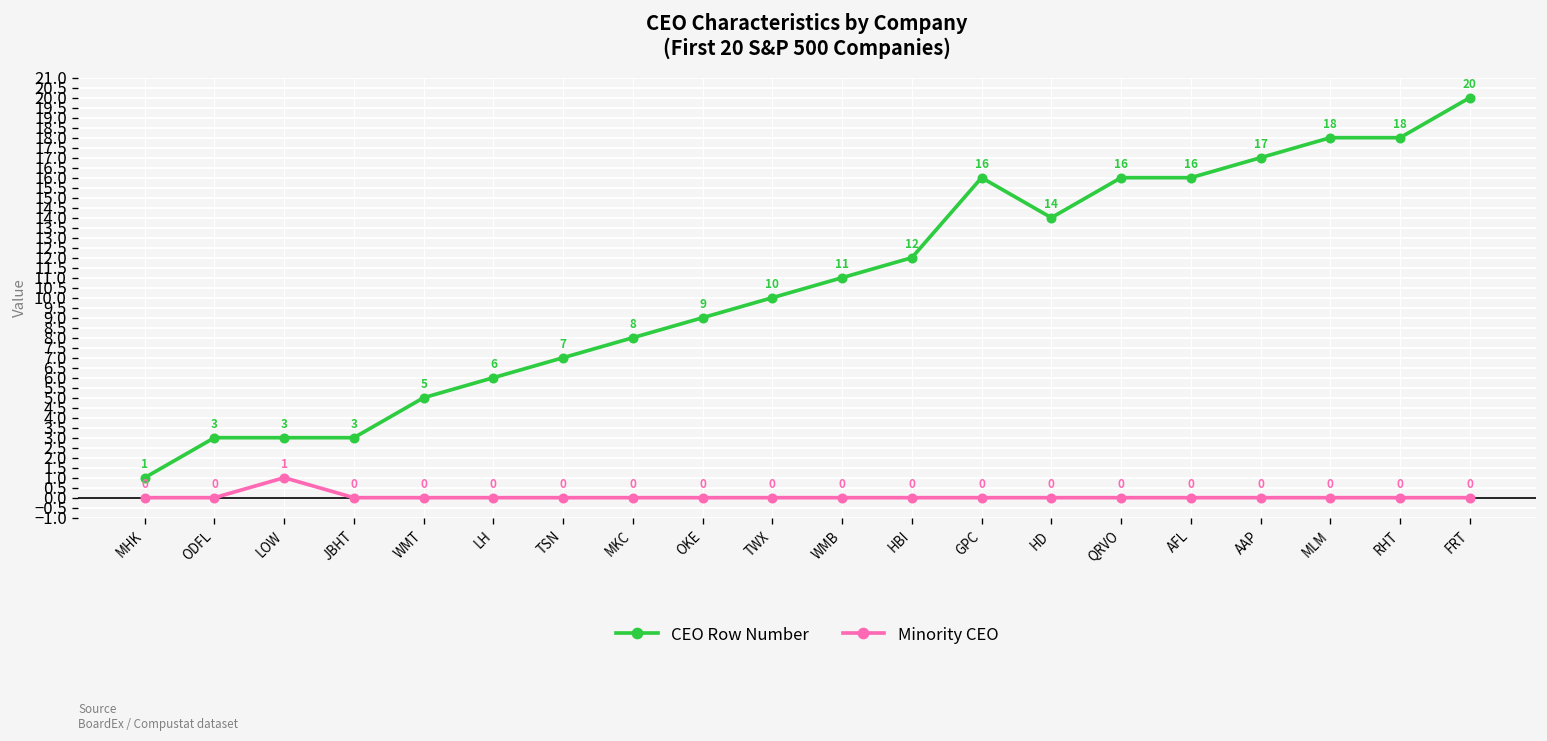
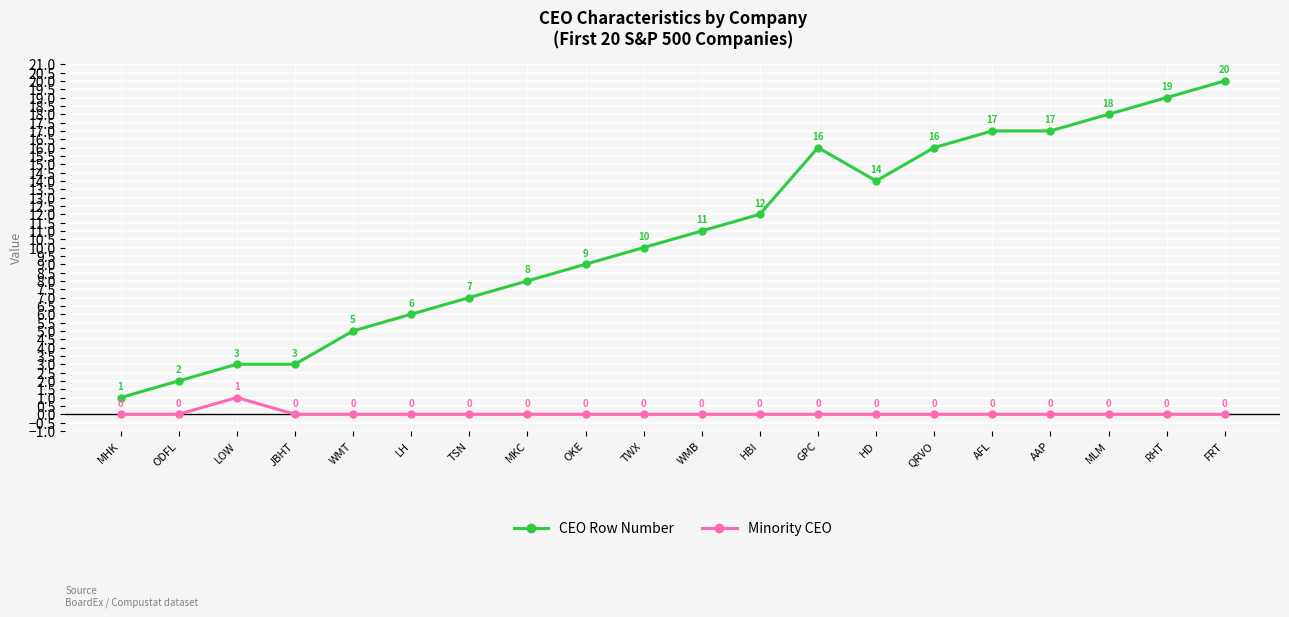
  {
    "CEO Row Number": {
      "MHK": 1,
-     "ODFL": 3,
+     "ODFL": 2,
      "LOW": 3,
      "JBHT": 3,
      "WMT": 5,
      "LH": 6,
      "TSN": 7,
      "MKC": 8,
      "OKE": 9,
      "TWX": 10,
      "WMB": 11,
      "HBI": 12,
      "GPC": 16,
      "HD": 14,
      "QRVO": 16,
-     "AFL": 16,
+     "AFL": 17,
      "AAP": 17,
      "MLM": 18,
-     "RHT": 18,
+     "RHT": 19,
      "FRT": 20
    },
    "Minority CEO": {
      "ODFL": 0,
      "LOW": 1,
      "JBHT": 0,
      "WMT": 0,
      "LH": 0,
      "TSN": 0,
      "MKC": 0,
      "OKE": 0,
      "TWX": 0,
      "WMB": 0,
      "HBI": 0,
      "GPC": 0,
      "HD": 0,
      "QRVO": 0,
      "AFL": 0,
      "AAP": 0,
      "MLM": 0,
      "RHT": 0,
      "FRT": 0
    }
  }
